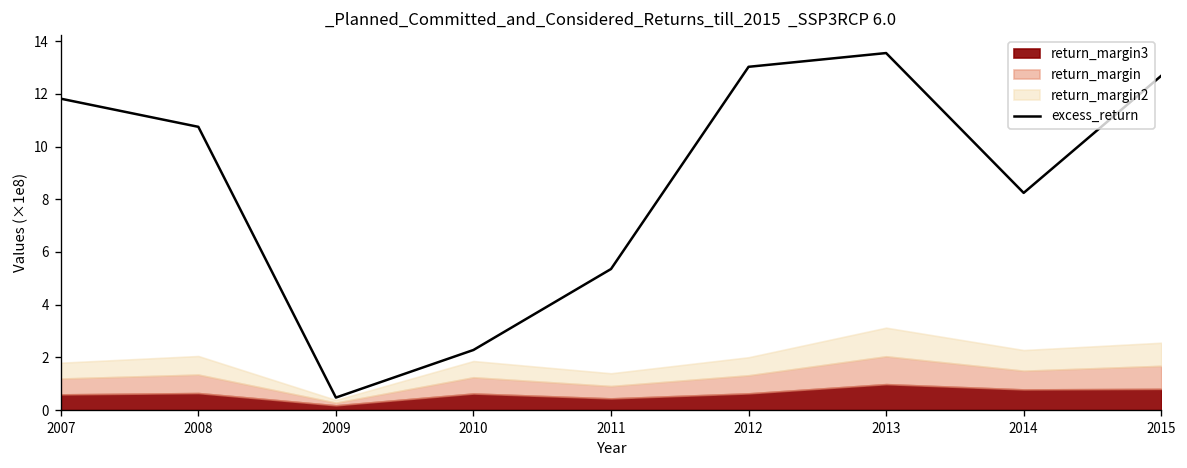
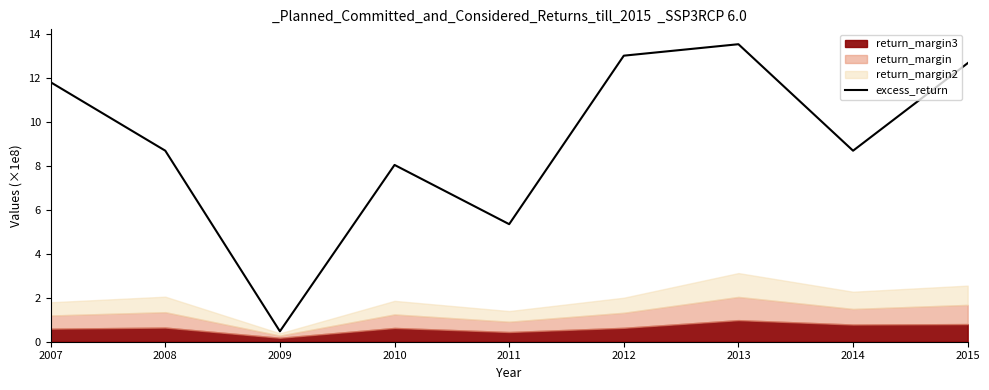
  {
    "excess_return": {
      "2007": 11.8,
-     "2008": 10.7,
-     "2010": 2.3,
+     "2008": 8.7,
+     "2010": 8.1,
      "2011": 5.4,
      "2012": 13.0,
      "2013": 13.5,
-     "2014": 8.2,
+     "2014": 8.7,
      "2015": 12.7
    },
    "return_margin3": {
      "2007": 0.6,
      "2008": 0.6,
      "2010": 0.6,
      "2011": 0.4,
      "2012": 0.6,
      "2013": 1.0,
      "2014": 0.8,
      "2015": 0.8
    },
    "return_margin": {
      "2007": 0.6,
      "2008": 0.7,
      "2010": 0.6,
      "2011": 0.5,
      "2012": 0.7,
      "2013": 1.1,
      "2014": 0.7,
      "2015": 0.9
    },
    "return_margin2": {
      "2007": 0.6,
      "2008": 0.7,
      "2010": 0.6,
      "2011": 0.5,
      "2012": 0.7,
      "2013": 1.1,
      "2014": 0.8,
      "2015": 0.9
    }
  }
